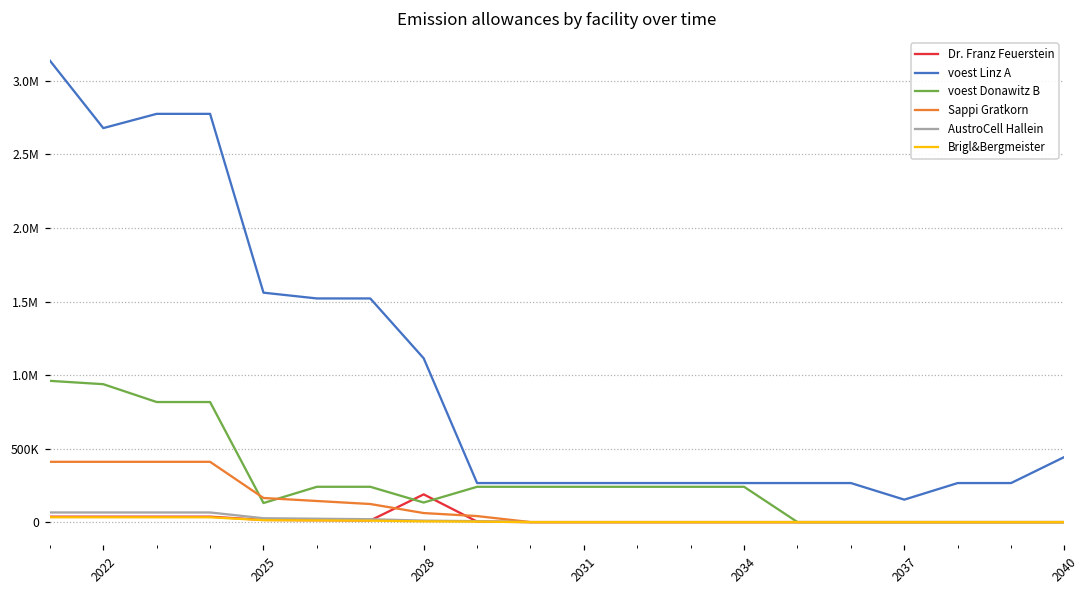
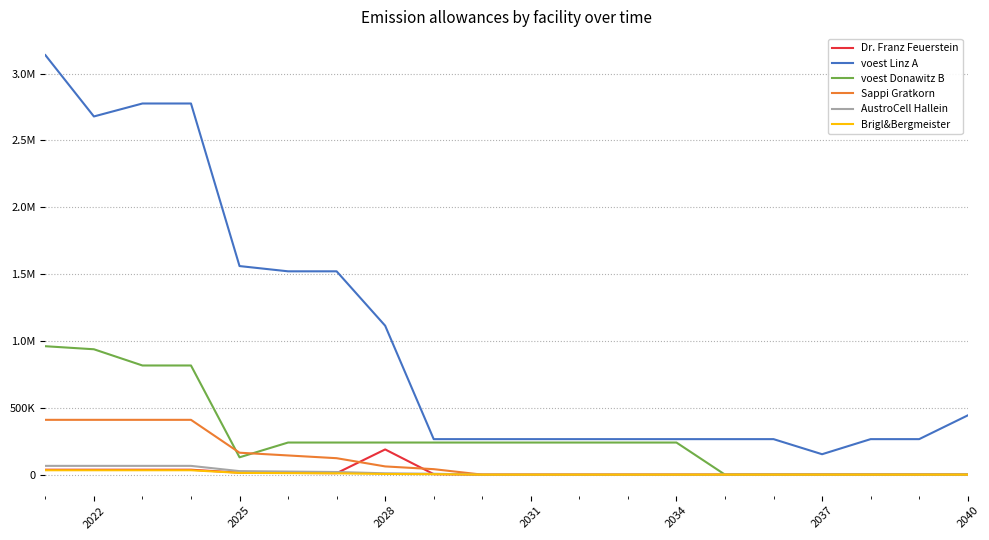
  {
    "Dr. Franz Feuerstein": {
      "2028": 190000
    },
    "voest Linz A": {
      "2022": 2680000,
      "2025": 1560000,
      "2028": 1110000,
      "2031": 270000,
      "2034": 270000,
      "2037": 150000,
      "2040": 440000
    },
    "voest Donawitz B": {
      "2022": 940000,
      "2025": 130000,
-     "2028": 130000,
+     "2028": 240000,
      "2031": 240000,
      "2034": 240000
    },
    "Sappi Gratkorn": {
      "2022": 410000,
      "2025": 160000,
      "2028": 60000
    },
    "AustroCell Hallein": {
      "2022": 70000
    }
  }
